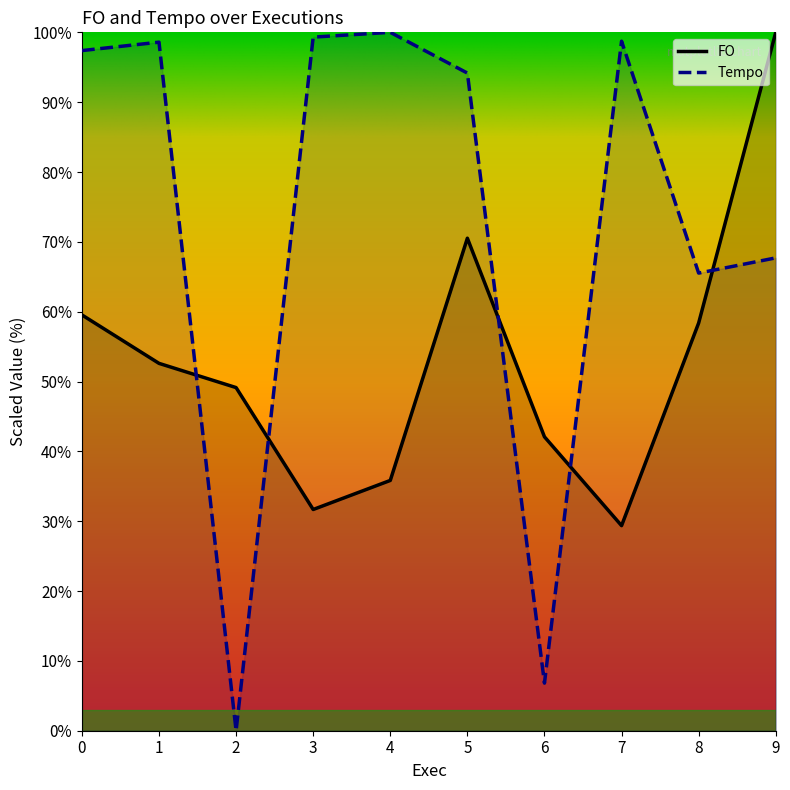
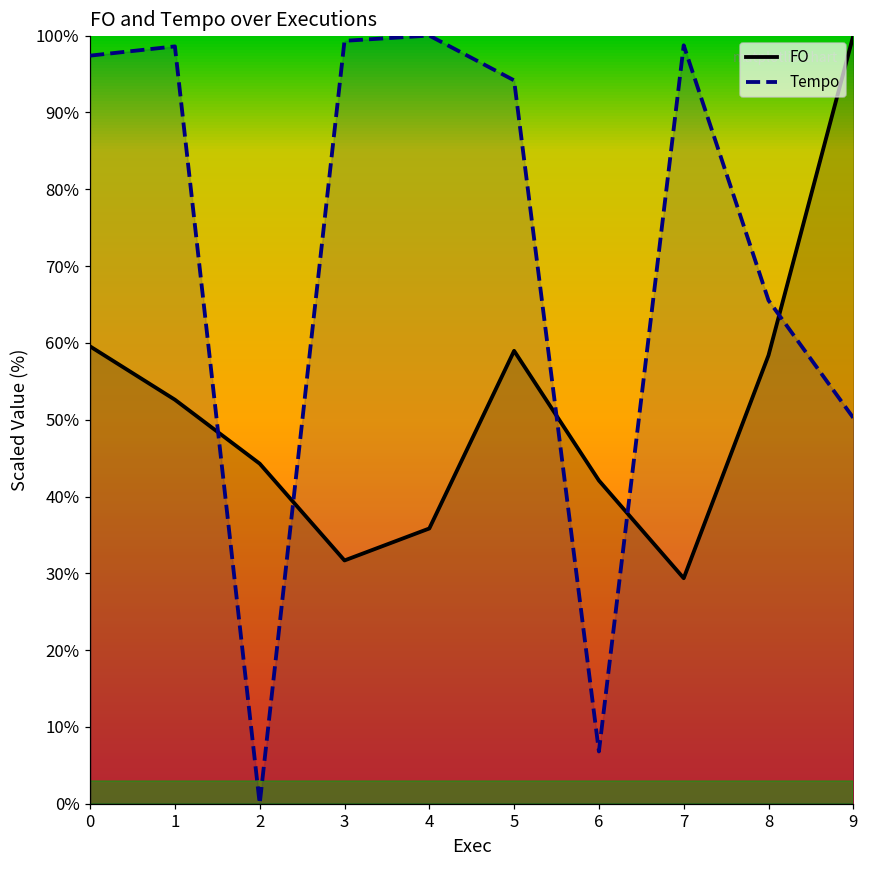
  {
    "FO": {
      "0": "60%",
      "1": "53%",
-     "2": "49%",
+     "2": "44%",
      "3": "32%",
      "4": "36%",
-     "5": "71%",
+     "5": "59%",
      "6": "42%",
      "7": "29%",
      "8": "58%",
      "9": "100%"
    },
    "Tempo": {
      "0": "97%",
      "1": "99%",
      "3": "99%",
      "4": "100%",
      "5": "94%",
      "6": "7%",
      "7": "99%",
      "8": "66%",
-     "9": "68%"
+     "9": "50%"
    }
  }
